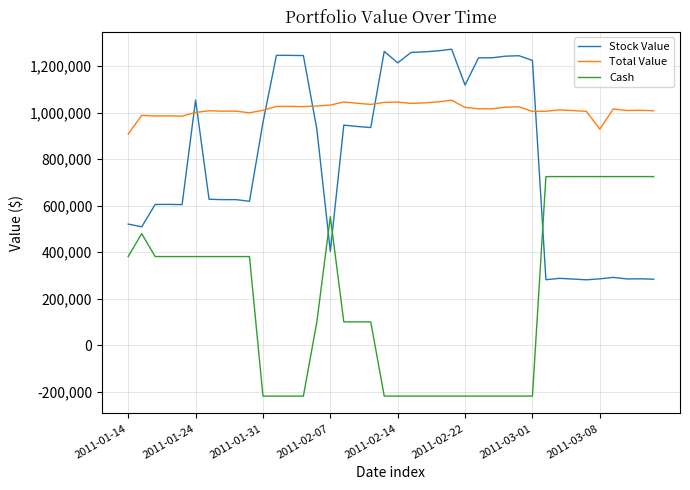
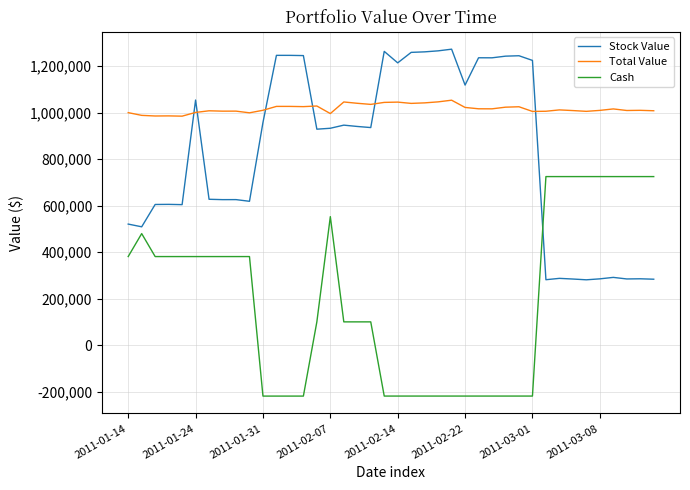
  {
    "Stock Value": {
      "2011-01-14": "520,000",
      "2011-01-24": "1,050,000",
      "2011-01-31": "960,000",
-     "2011-02-07": "400,000",
+     "2011-02-07": "930,000",
      "2011-02-14": "1,210,000",
      "2011-02-22": "1,120,000",
      "2011-03-01": "1,220,000",
      "2011-03-08": "280,000"
    },
    "Total Value": {
-     "2011-01-14": "910,000",
+     "2011-01-14": "1,000,000",
      "2011-01-24": "1,000,000",
      "2011-01-31": "1,010,000",
-     "2011-02-07": "1,030,000",
+     "2011-02-07": "1,000,000",
      "2011-02-14": "1,050,000",
      "2011-02-22": "1,020,000",
      "2011-03-01": "1,010,000",
-     "2011-03-08": "930,000"
+     "2011-03-08": "1,010,000"
    },
    "Cash": {
      "2011-01-14": "380,000",
      "2011-01-24": "380,000",
      "2011-01-31": "-220,000",
      "2011-02-07": "550,000",
      "2011-02-14": "-220,000",
      "2011-02-22": "-220,000",
      "2011-03-01": "-220,000",
      "2011-03-08": "720,000"
    }
  }
